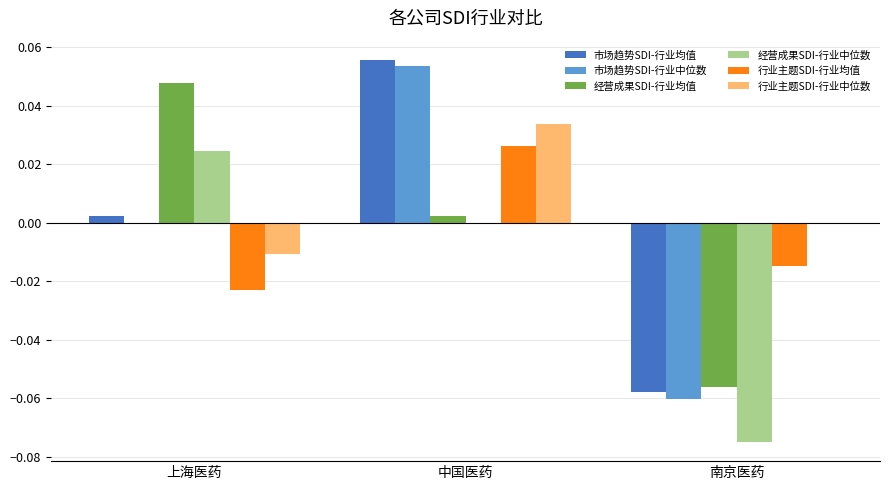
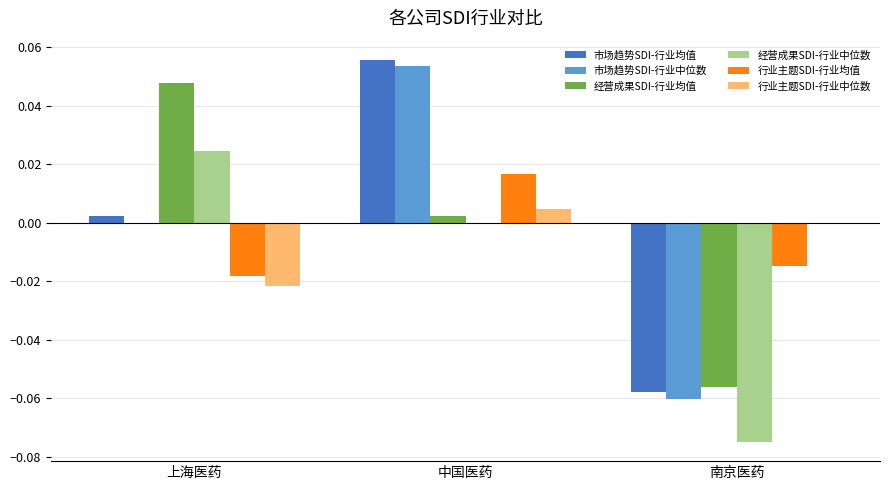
  {
    "经营成果SDI-行业均值": {
      "上海医药": 0.048,
      "中国医药": 0.002,
      "南京医药": -0.056
    },
    "经营成果SDI-行业中位数": {
      "上海医药": 0.024,
      "中国医药": 0.000,
      "南京医药": -0.075
    },
    "行业主题SDI-行业均值": {
-     "上海医药": -0.023,
-     "中国医药": 0.026,
+     "上海医药": -0.018,
+     "中国医药": 0.017,
      "南京医药": -0.015
    },
    "行业主题SDI-行业中位数": {
-     "上海医药": -0.011,
-     "中国医药": 0.034,
+     "上海医药": -0.022,
+     "中国医药": 0.005,
      "南京医药": 0.000
    }
  }
